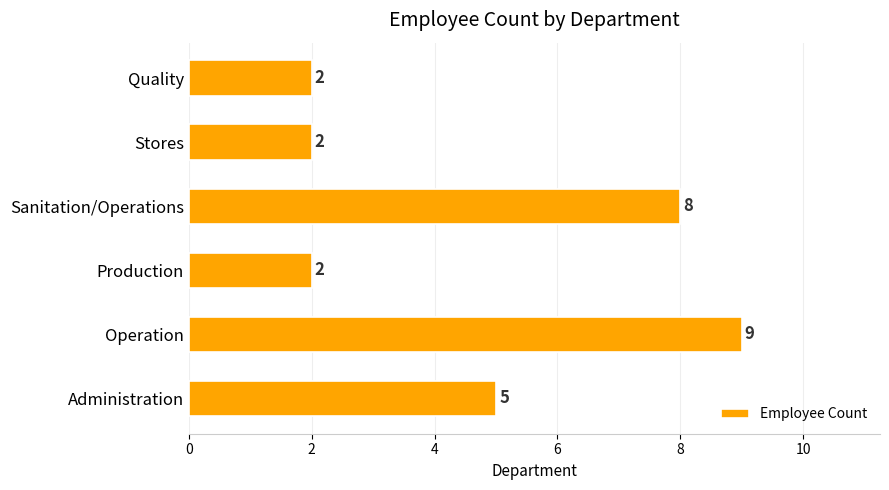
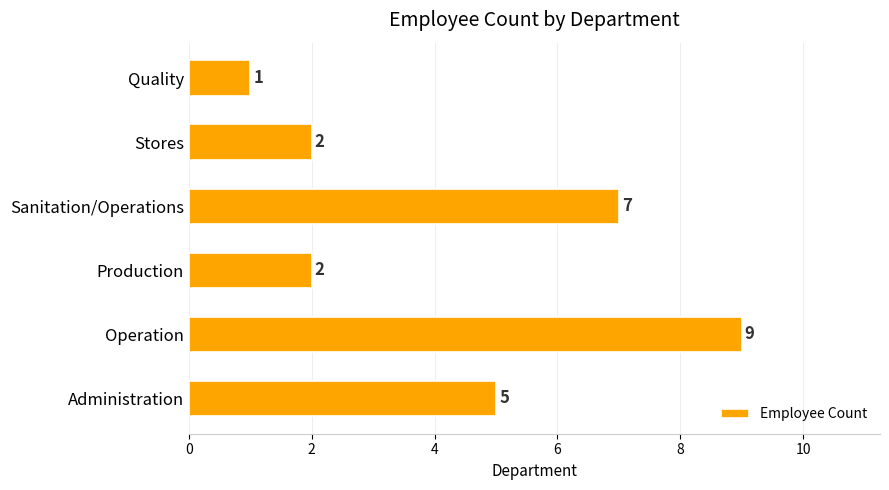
  {
-   "Quality": 2,
+   "Quality": 1,
    "Stores": 2,
-   "Sanitation/Operations": 8,
+   "Sanitation/Operations": 7,
    "Production": 2,
    "Operation": 9,
    "Administration": 5
  }
